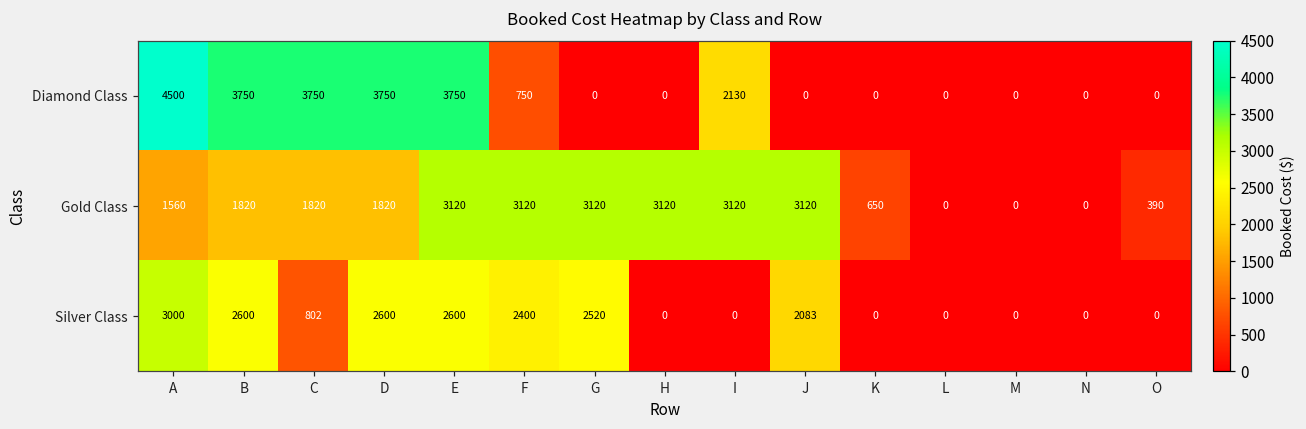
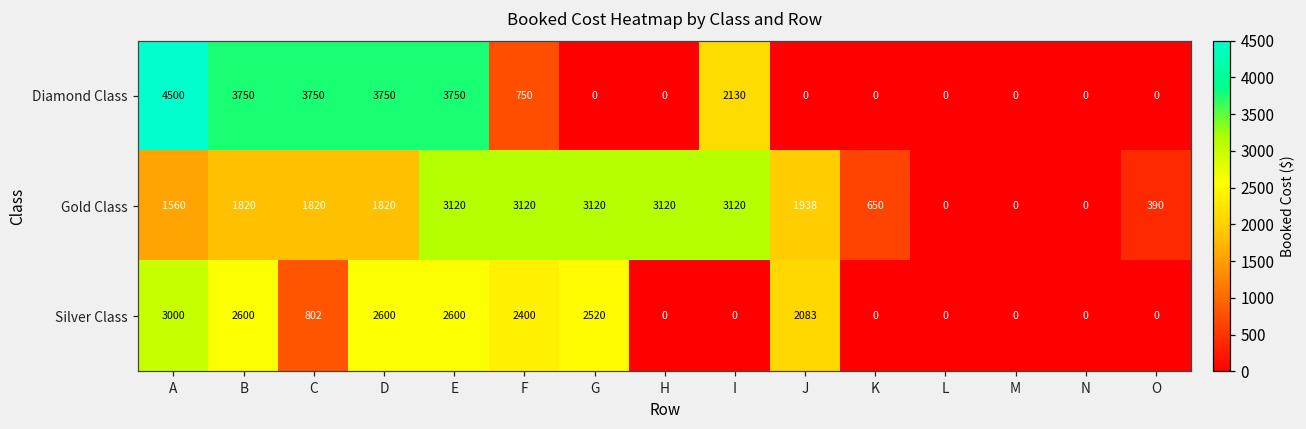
  {
    "Diamond Class": {
      "A": 4500,
      "B": 3750,
      "C": 3750,
      "D": 3750,
      "E": 3750,
      "F": 750,
      "G": 0,
      "H": 0,
      "I": 2130,
      "J": 0,
      "K": 0,
      "L": 0,
      "M": 0,
      "N": 0,
      "O": 0
    },
    "Gold Class": {
      "A": 1560,
      "B": 1820,
      "C": 1820,
      "D": 1820,
      "E": 3120,
      "F": 3120,
      "G": 3120,
      "H": 3120,
      "I": 3120,
-     "J": 3120,
+     "J": 1938,
      "K": 650,
      "L": 0,
      "M": 0,
      "N": 0,
      "O": 390
    },
    "Silver Class": {
      "A": 3000,
      "B": 2600,
      "C": 802,
      "D": 2600,
      "E": 2600,
      "F": 2400,
      "G": 2520,
      "H": 0,
      "I": 0,
      "J": 2083,
      "K": 0,
      "L": 0,
      "M": 0,
      "N": 0,
      "O": 0
    }
  }
